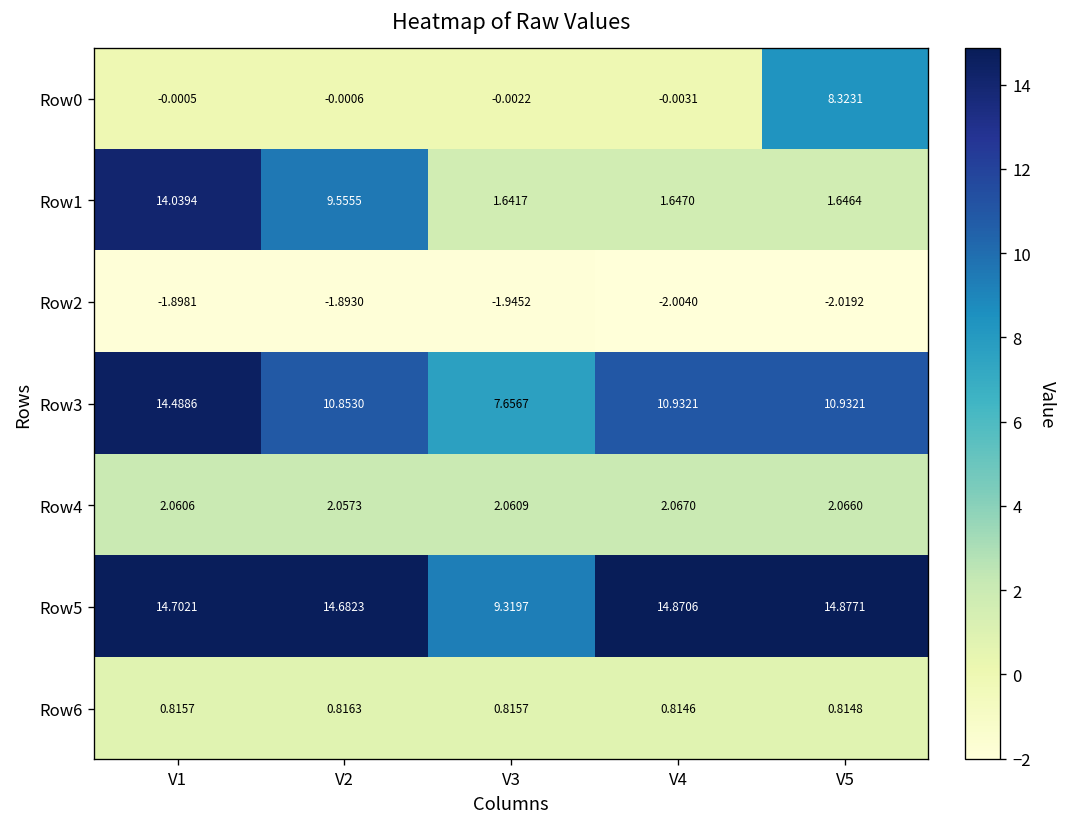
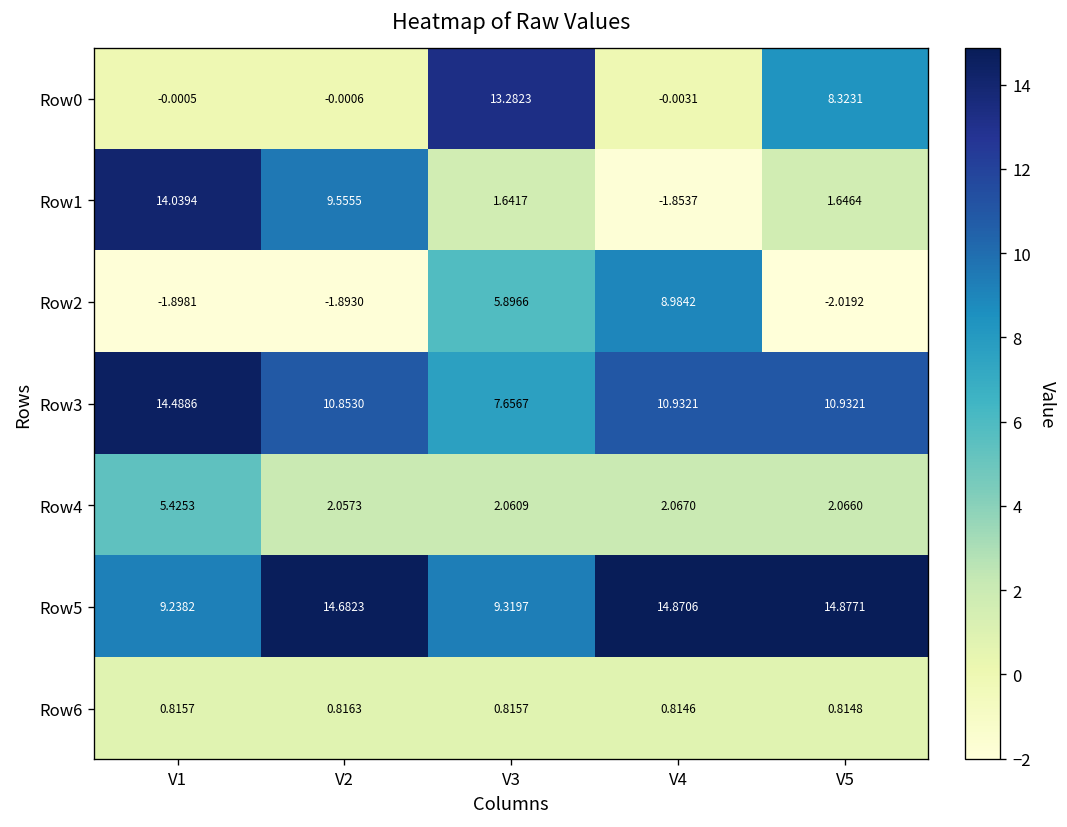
  {
    "Row0": {
      "V1": -0.0005,
      "V2": -0.0006,
-     "V3": -0.0022,
+     "V3": 13.2823,
      "V4": -0.0031,
      "V5": 8.3231
    },
    "Row1": {
      "V1": 14.0394,
      "V2": 9.5555,
      "V3": 1.6417,
-     "V4": 1.6470,
+     "V4": -1.8537,
      "V5": 1.6464
    },
    "Row2": {
      "V1": -1.8981,
      "V2": -1.8930,
-     "V3": -1.9452,
-     "V4": -2.0040,
+     "V3": 5.8966,
+     "V4": 8.9842,
      "V5": -2.0192
    },
    "Row3": {
      "V1": 14.4886,
      "V2": 10.8530,
      "V3": 7.6567,
      "V4": 10.9321,
      "V5": 10.9321
    },
    "Row4": {
-     "V1": 2.0606,
+     "V1": 5.4253,
      "V2": 2.0573,
      "V3": 2.0609,
      "V4": 2.0670,
      "V5": 2.0660
    },
    "Row5": {
-     "V1": 14.7021,
+     "V1": 9.2382,
      "V2": 14.6823,
      "V3": 9.3197,
      "V4": 14.8706,
      "V5": 14.8771
    },
    "Row6": {
      "V1": 0.8157,
      "V2": 0.8163,
      "V3": 0.8157,
      "V4": 0.8146,
      "V5": 0.8148
    }
  }
